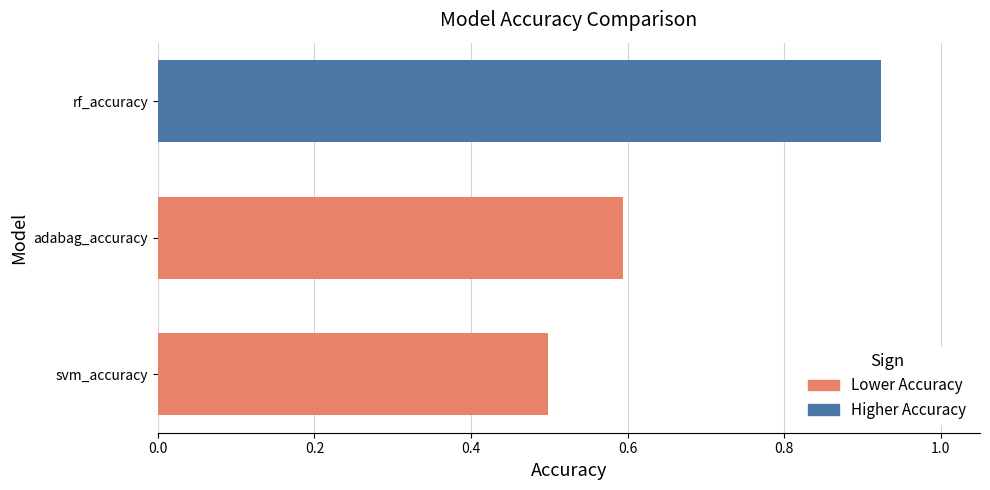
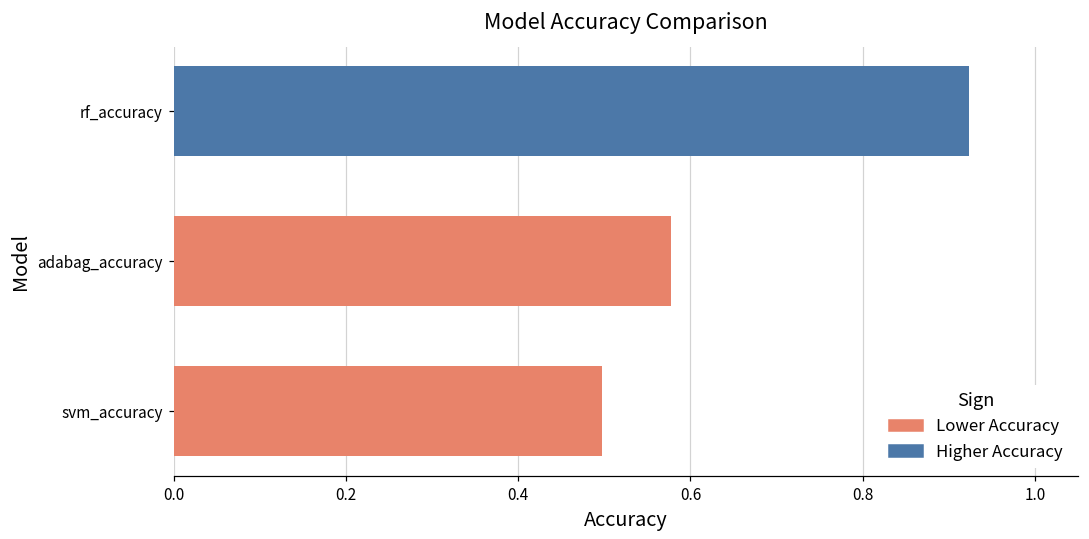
  {
    "rf_accuracy": 0.92,
-   "adabag_accuracy": 0.59,
+   "adabag_accuracy": 0.58,
    "svm_accuracy": 0.50
  }
